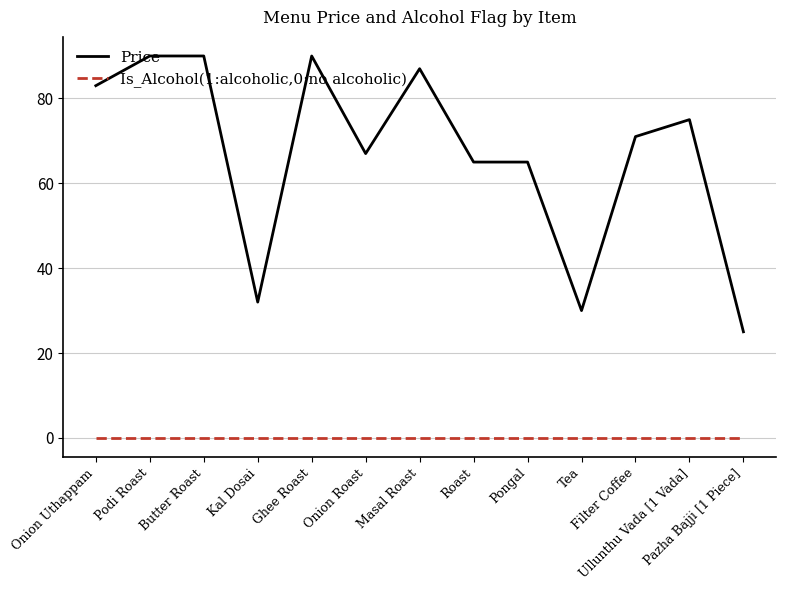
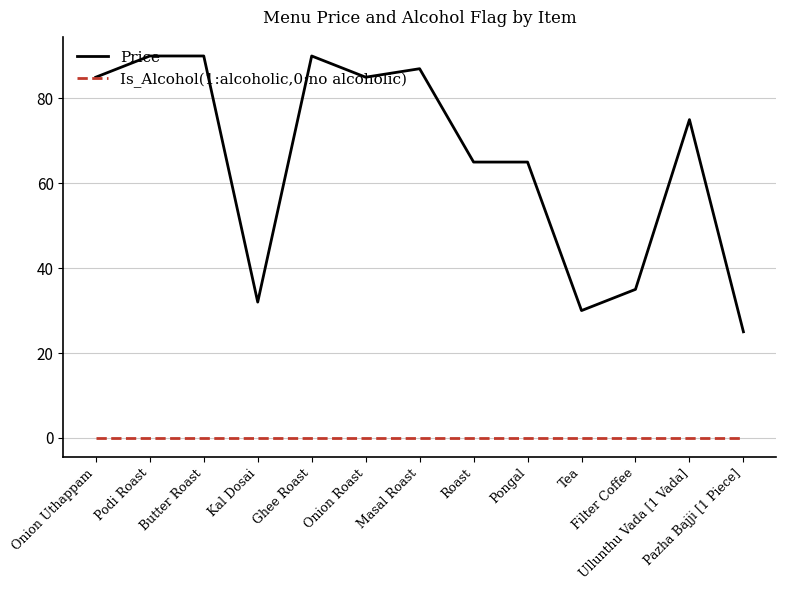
  {
    "Price": {
-     "Onion Uthappam": 83,
+     "Onion Uthappam": 85,
      "Podi Roast": 90,
      "Butter Roast": 90,
      "Kal Dosai": 32,
      "Ghee Roast": 90,
-     "Onion Roast": 67,
+     "Onion Roast": 85,
      "Masal Roast": 87,
      "Roast": 65,
      "Pongal": 65,
      "Tea": 30,
-     "Filter Coffee": 71,
+     "Filter Coffee": 35,
      "Ullunthu Vada [1 Vada]": 75,
      "Pazha Bajji [1 Piece]": 25
    },
    "Is_Alcohol(1:alcoholic,0:no alcoholic)": {
      "Onion Uthappam": 0,
      "Podi Roast": 0,
      "Butter Roast": 0,
      "Kal Dosai": 0,
      "Ghee Roast": 0,
      "Onion Roast": 0,
      "Masal Roast": 0,
      "Roast": 0,
      "Pongal": 0,
      "Tea": 0,
      "Filter Coffee": 0,
      "Ullunthu Vada [1 Vada]": 0,
      "Pazha Bajji [1 Piece]": 0
    }
  }
